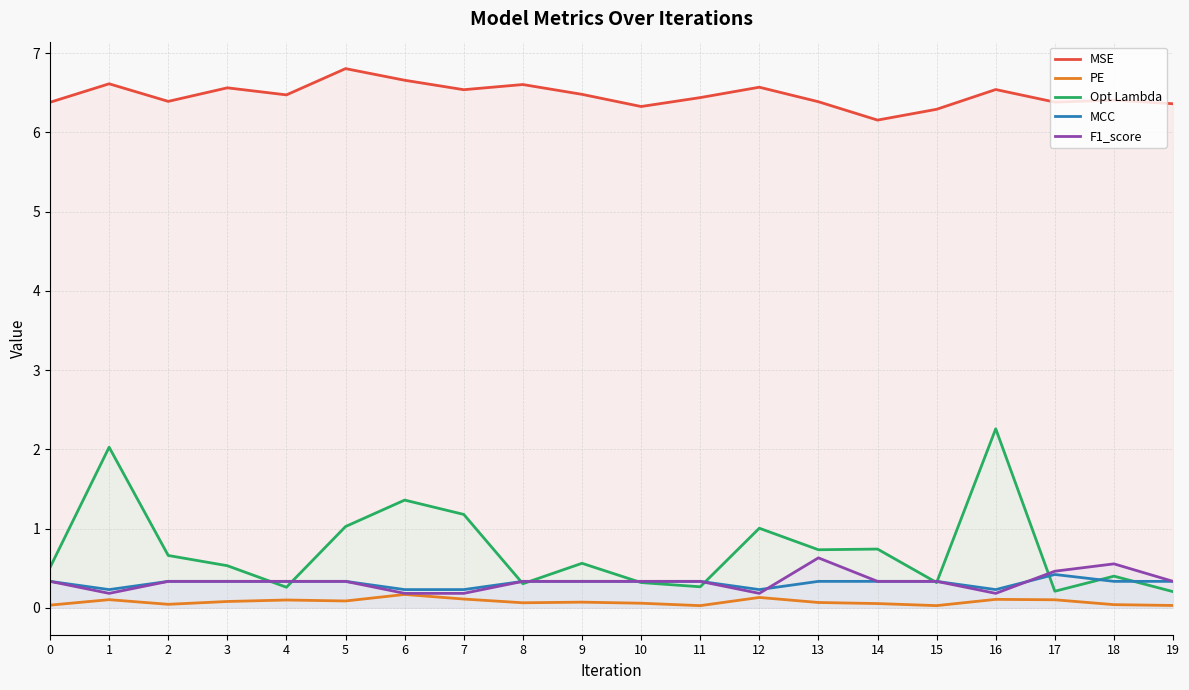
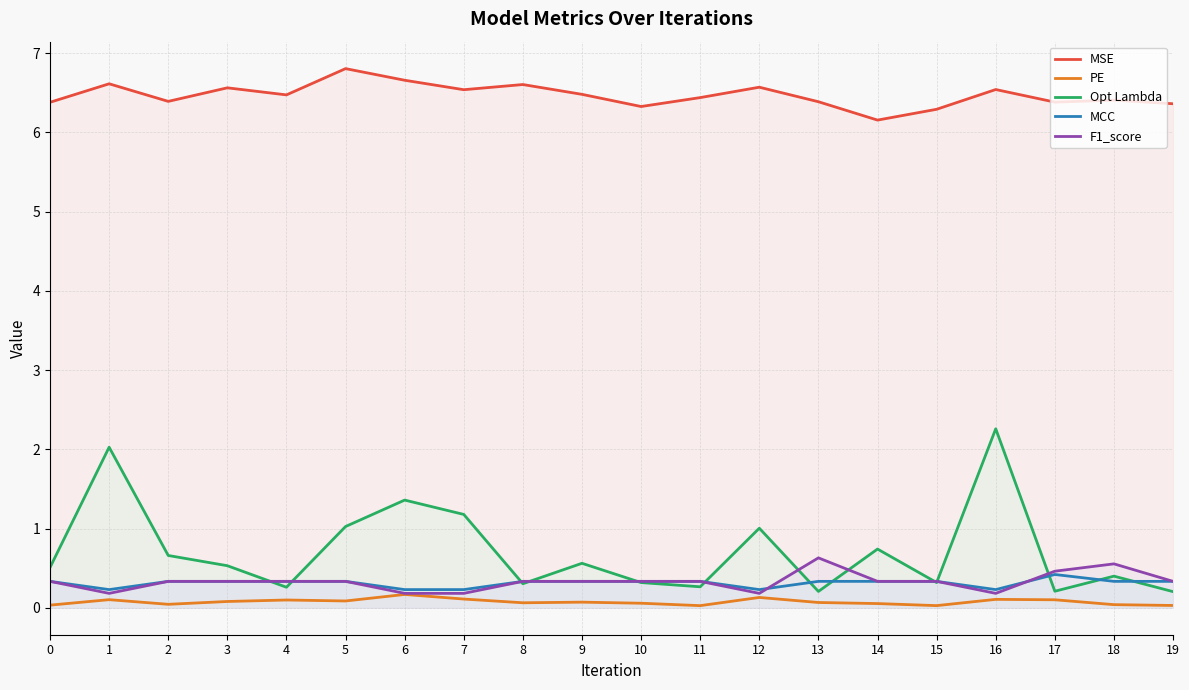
  {
    "Opt Lambda": {
      "0": 0.5,
      "1": 2.0,
      "2": 0.7,
      "3": 0.5,
      "4": 0.3,
      "5": 1.0,
      "6": 1.4,
      "7": 1.2,
      "9": 0.6,
      "11": 0.3,
      "12": 1.0,
-     "13": 0.7,
+     "13": 0.2,
      "14": 0.7,
      "16": 2.3,
      "17": 0.2,
      "18": 0.4,
      "19": 0.2
    },
    "MCC": {
      "1": 0.2,
      "6": 0.2,
      "7": 0.2,
      "12": 0.2,
      "13": 0.3,
      "16": 0.2,
      "17": 0.4,
      "18": 0.3
    },
    "F1_score": {
      "1": 0.2,
      "7": 0.2,
      "12": 0.2,
      "13": 0.6,
      "16": 0.2,
      "17": 0.5,
      "18": 0.6
    }
  }
